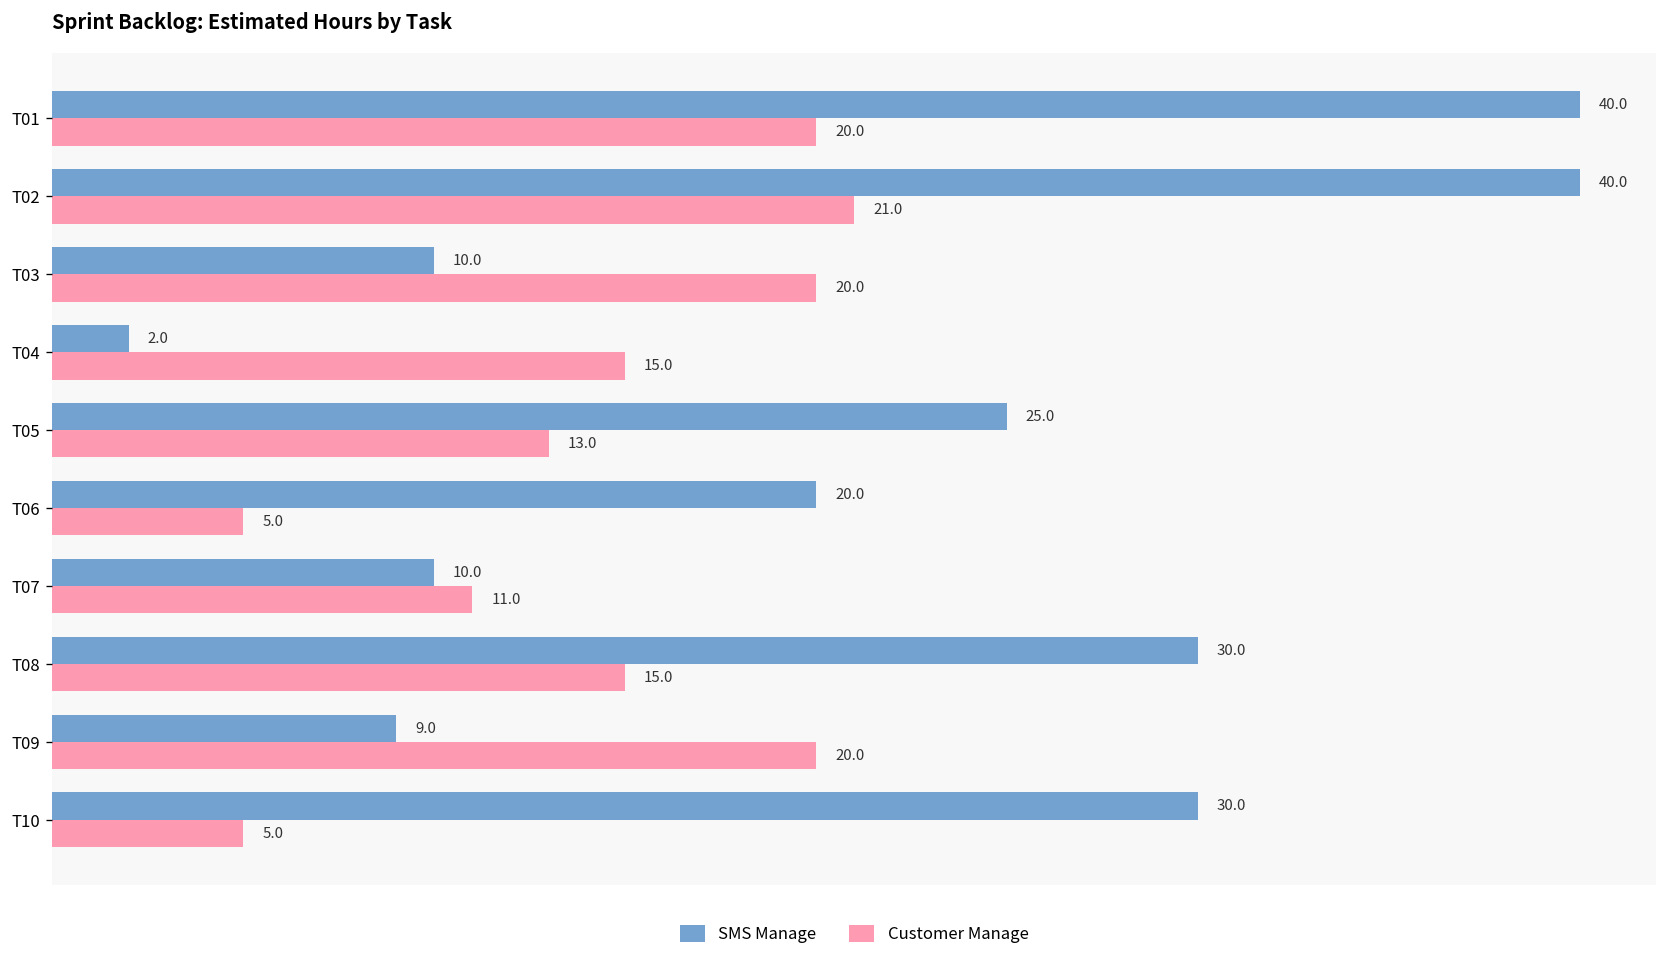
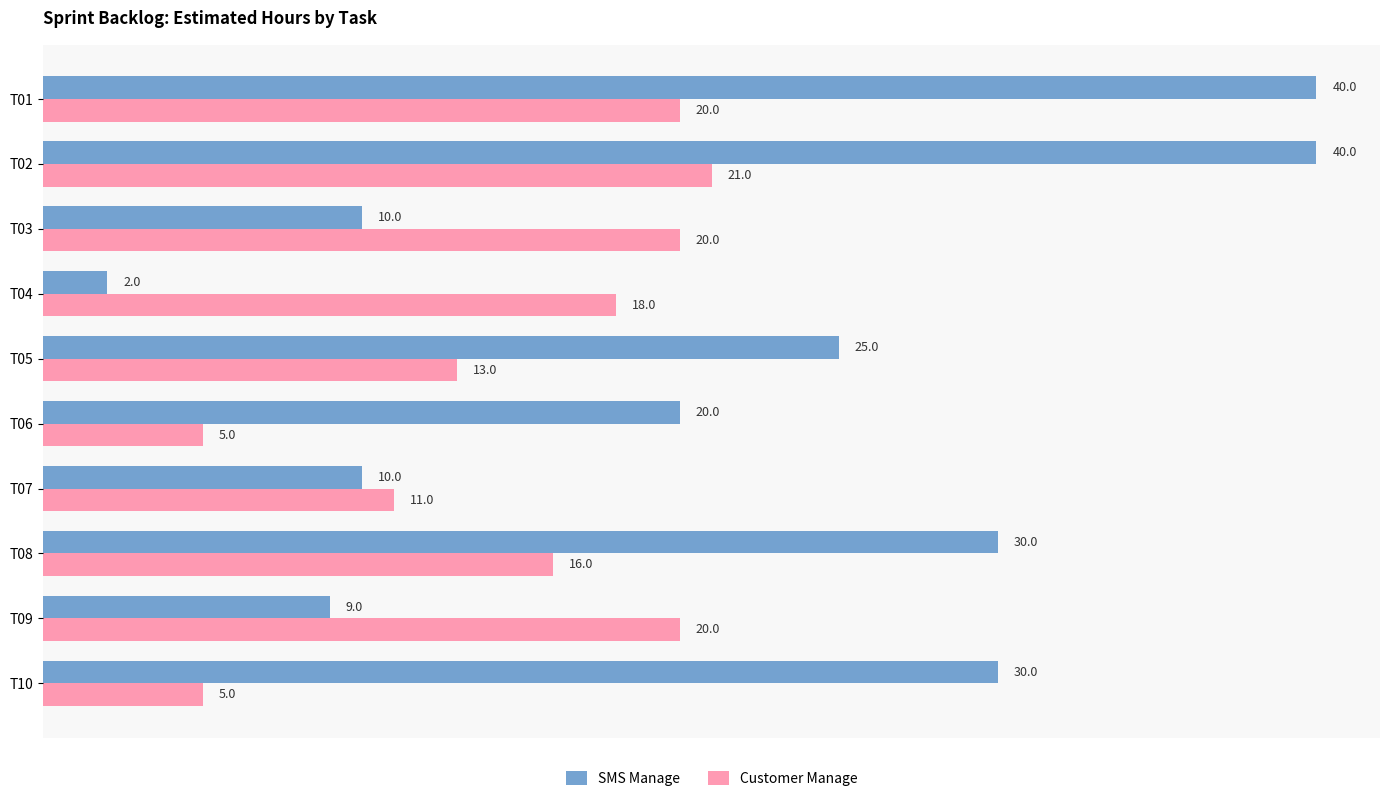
  {
    "SMS Manage": {
      "T01": 40.0,
      "T02": 40.0,
      "T03": 10.0,
      "T04": 2.0,
      "T05": 25.0,
      "T06": 20.0,
      "T07": 10.0,
      "T08": 30.0,
      "T09": 9.0,
      "T10": 30.0
    },
    "Customer Manage": {
      "T01": 20.0,
      "T02": 21.0,
      "T03": 20.0,
-     "T04": 15.0,
+     "T04": 18.0,
      "T05": 13.0,
      "T06": 5.0,
      "T07": 11.0,
-     "T08": 15.0,
+     "T08": 16.0,
      "T09": 20.0,
      "T10": 5.0
    }
  }
